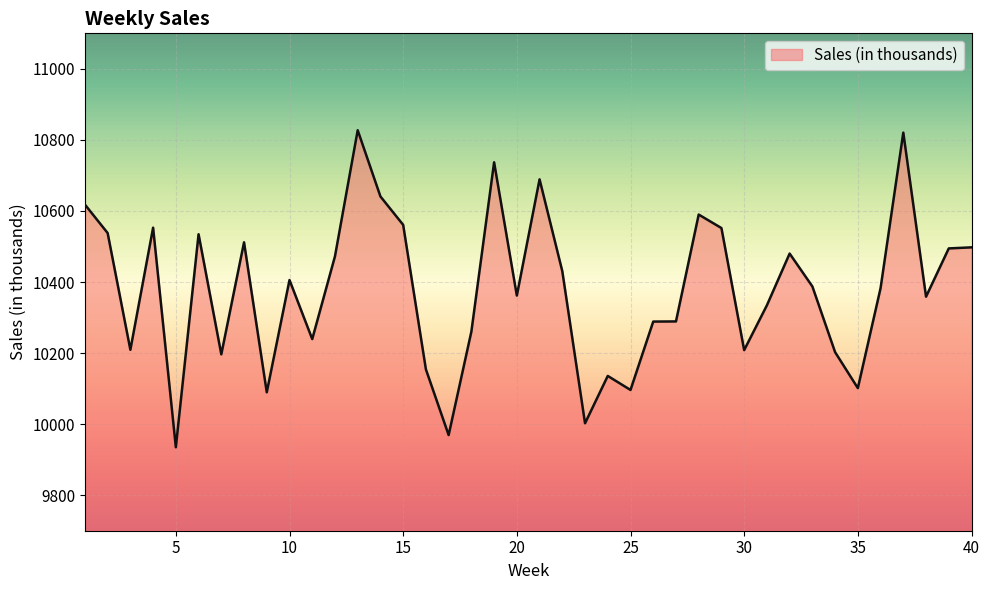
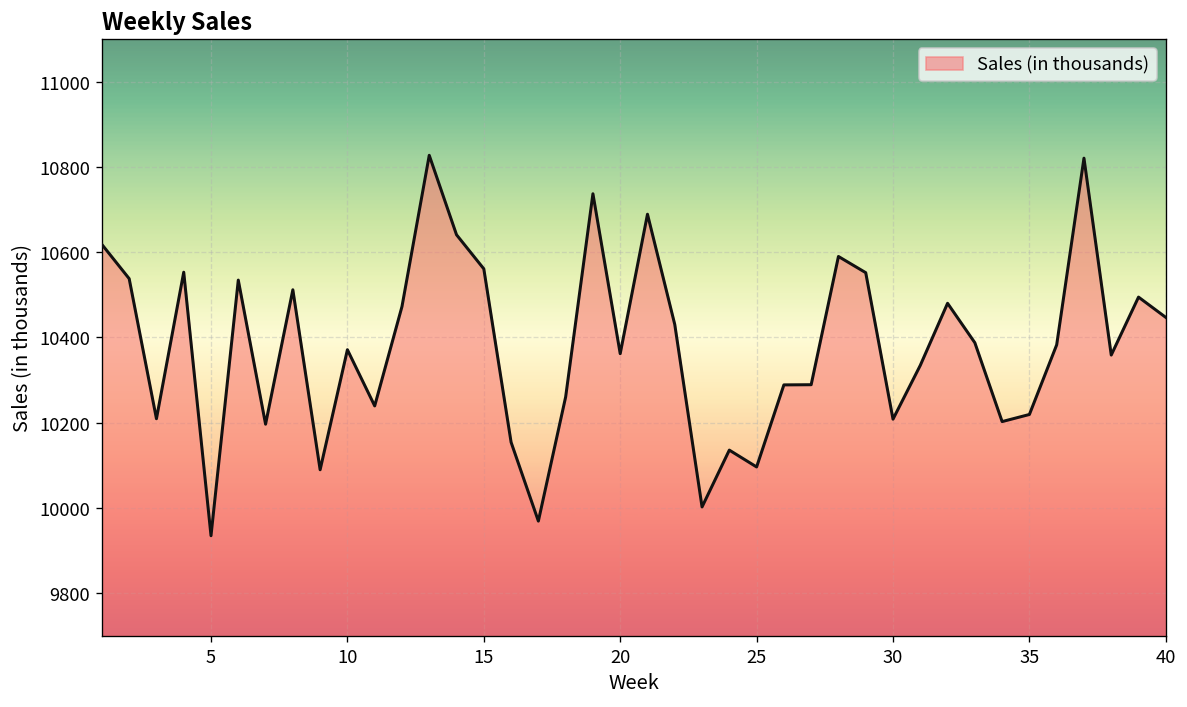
  {
    "5": 9930,
-   "10": 10410,
+   "10": 10370,
    "15": 10560,
    "20": 10360,
    "25": 10100,
    "30": 10210,
-   "35": 10100,
-   "40": 10500
+   "35": 10220,
+   "40": 10450
  }
